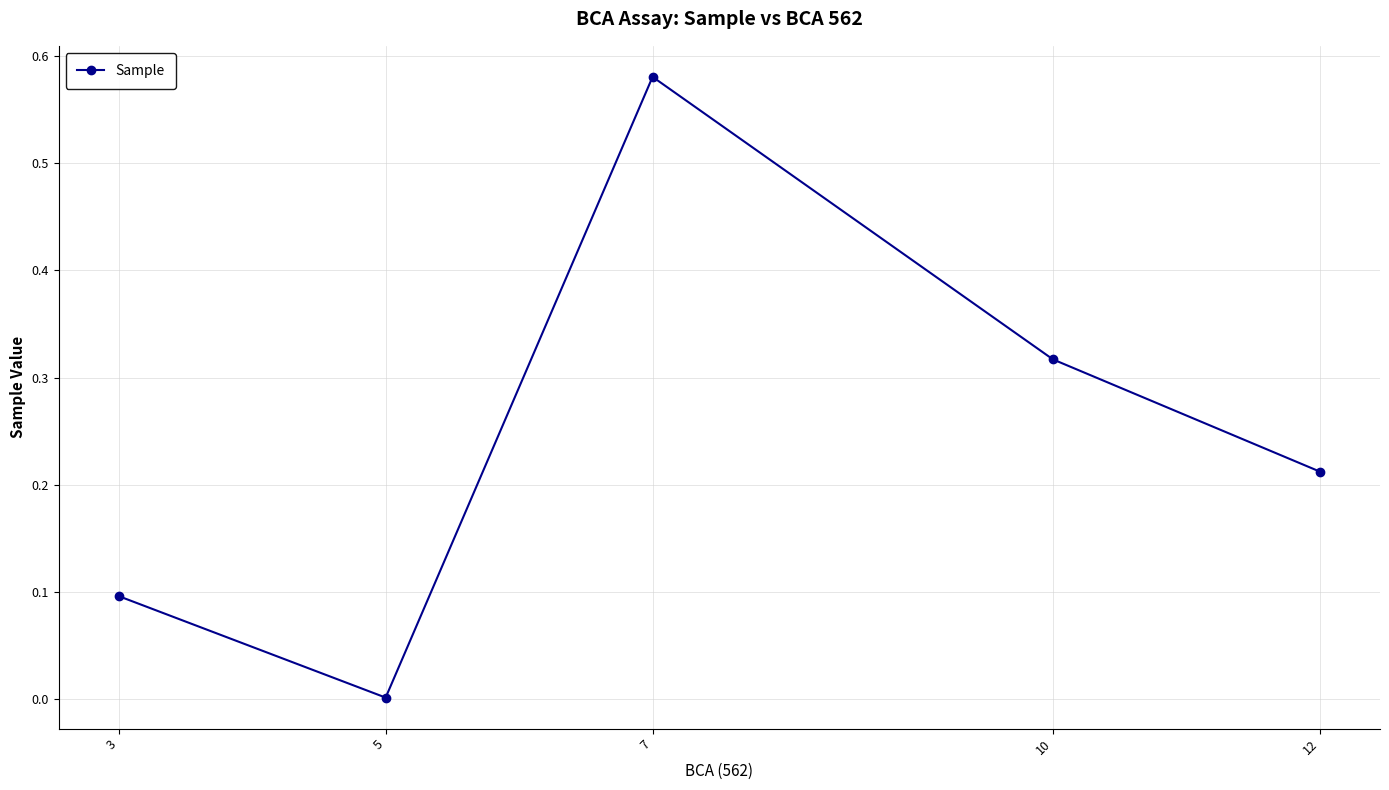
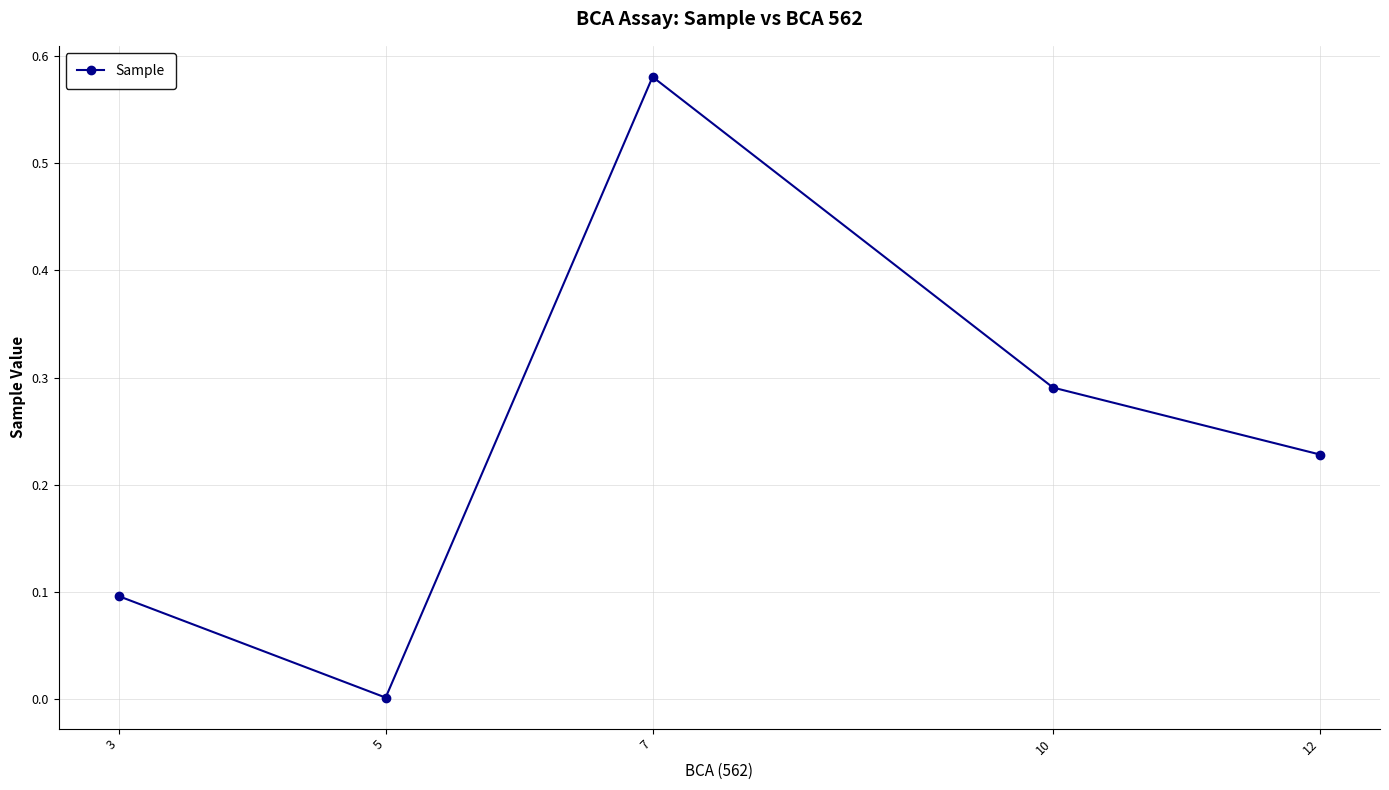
  {
    "3": 0.096,
    "5": 0.001,
    "7": 0.580,
-   "10": 0.317,
-   "12": 0.212
+   "10": 0.291,
+   "12": 0.228
  }
